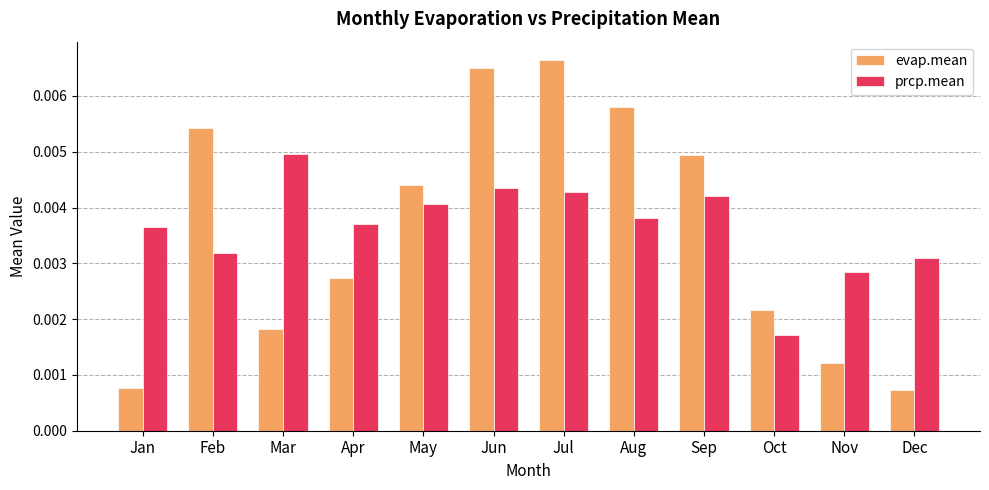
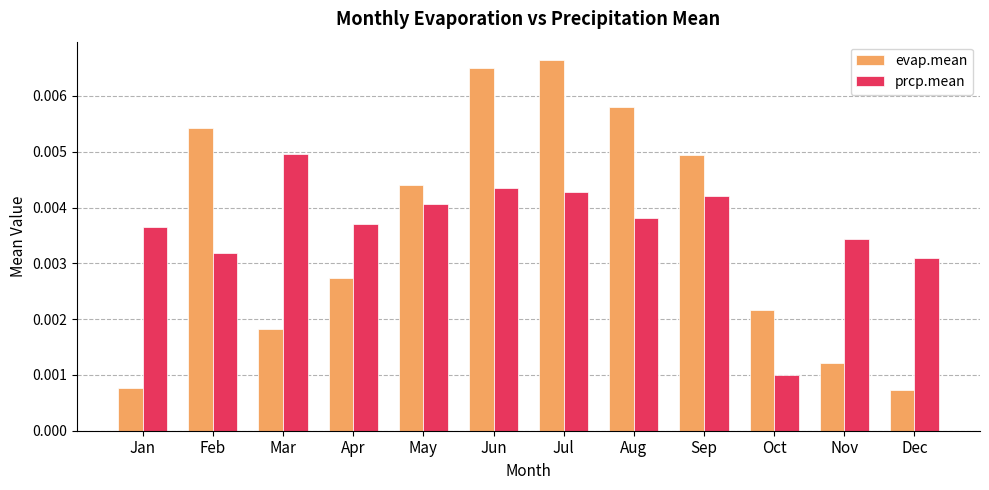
  {
    "evap.mean": {
      "Jan": 0.0008,
      "Feb": 0.0054,
      "Mar": 0.0018,
      "Apr": 0.0027,
      "May": 0.0044,
      "Jun": 0.0065,
      "Jul": 0.0066,
      "Aug": 0.0058,
      "Sep": 0.0049,
      "Oct": 0.0022,
      "Nov": 0.0012,
      "Dec": 0.0007
    },
    "prcp.mean": {
      "Jan": 0.0037,
      "Feb": 0.0032,
      "Mar": 0.0050,
      "Apr": 0.0037,
      "May": 0.0041,
      "Jun": 0.0044,
      "Jul": 0.0043,
      "Aug": 0.0038,
      "Sep": 0.0042,
-     "Oct": 0.0017,
-     "Nov": 0.0029,
+     "Oct": 0.0010,
+     "Nov": 0.0034,
      "Dec": 0.0031
    }
  }
